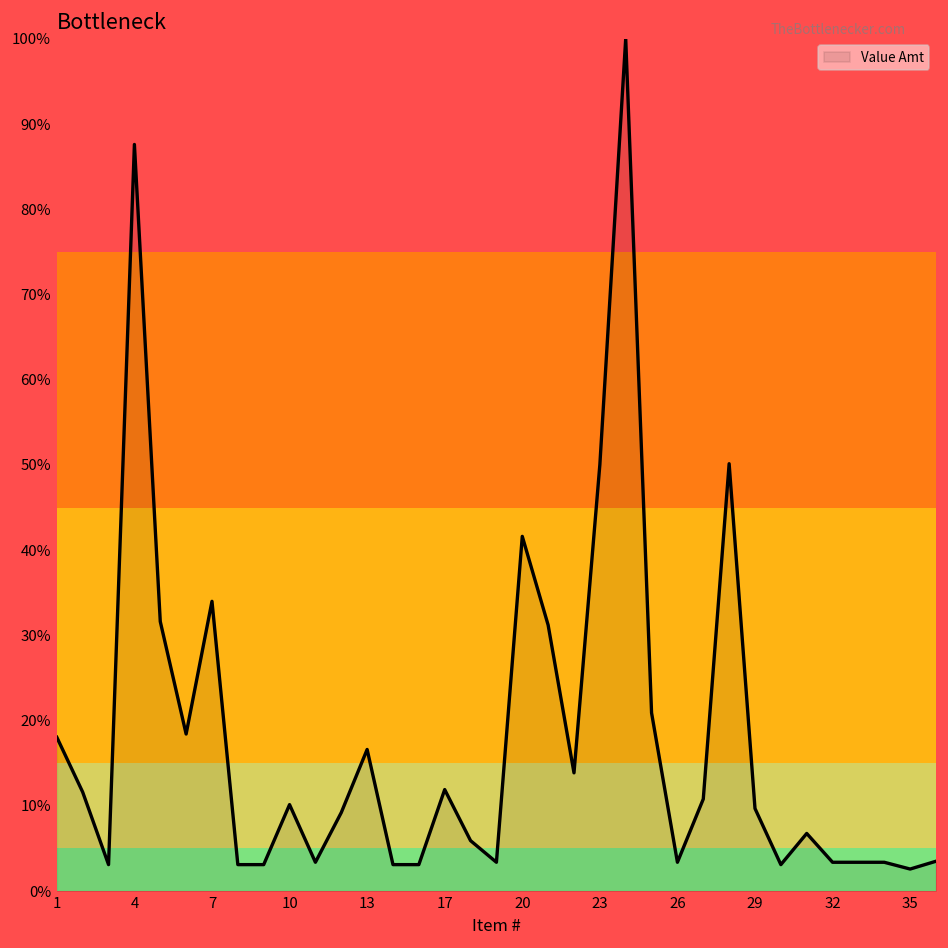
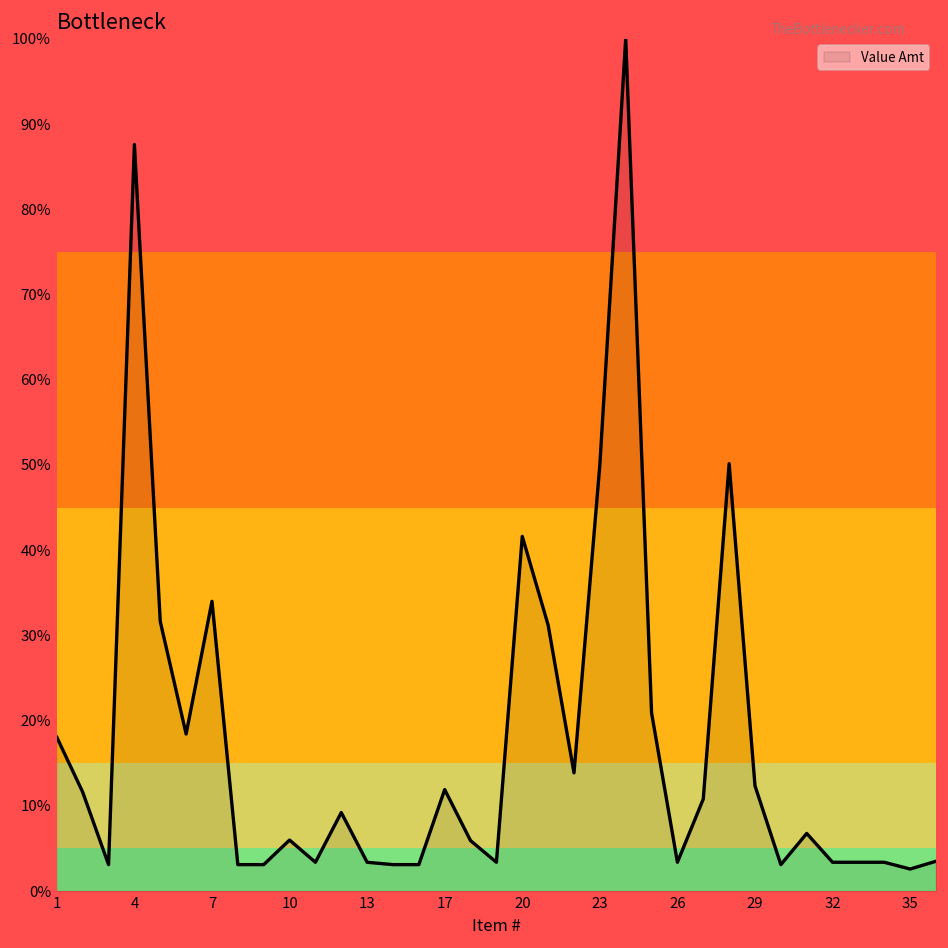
  {
    "1": "18%",
    "4": "88%",
    "7": "34%",
-   "10": "10%",
-   "13": "17%",
+   "10": "6%",
+   "13": "3%",
    "17": "12%",
    "20": "42%",
    "23": "50%",
    "26": "3%",
-   "29": "10%",
+   "29": "12%",
    "32": "3%",
    "35": "3%"
  }
